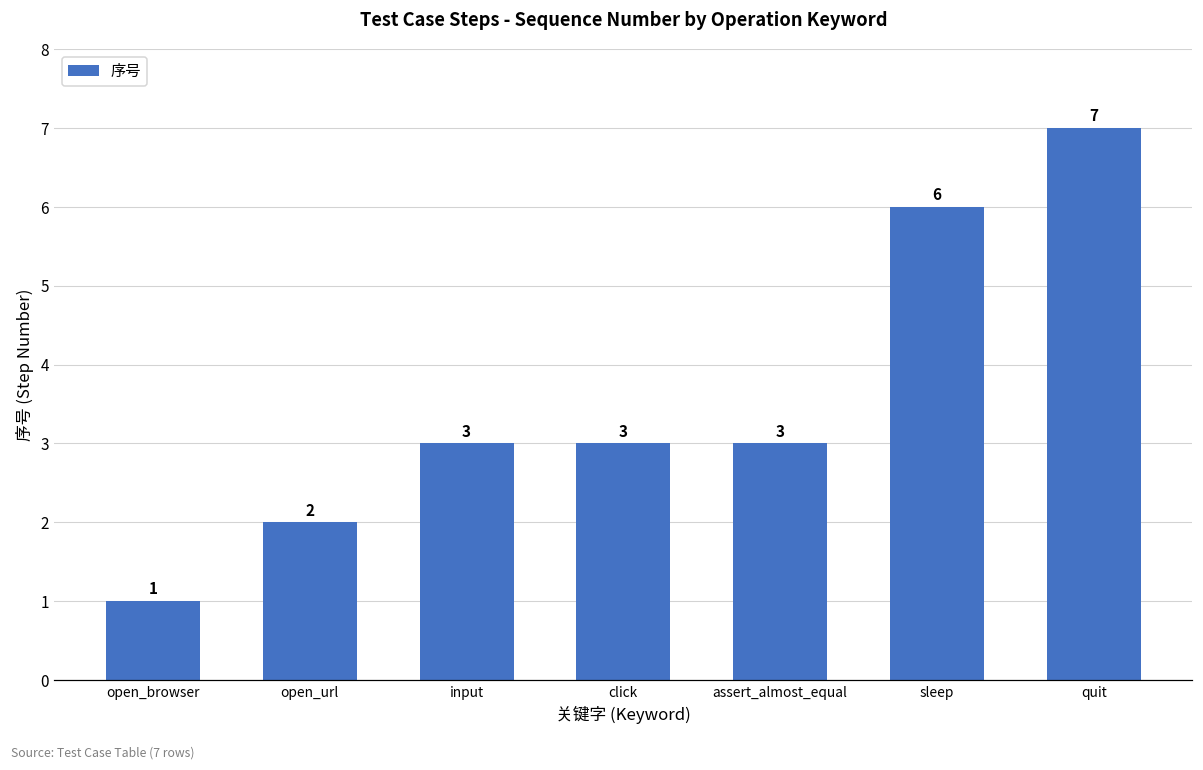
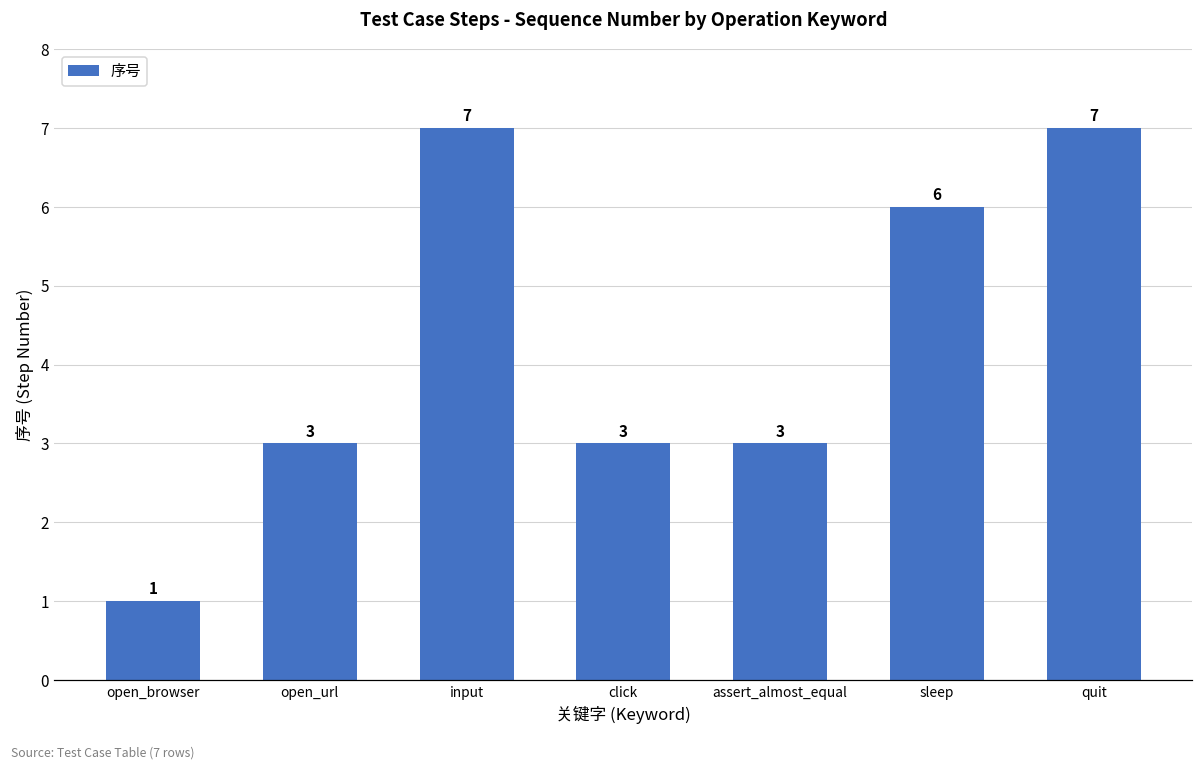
  {
    "open_browser": 1,
-   "open_url": 2,
-   "input": 3,
+   "open_url": 3,
+   "input": 7,
    "click": 3,
    "assert_almost_equal": 3,
    "sleep": 6,
    "quit": 7
  }
